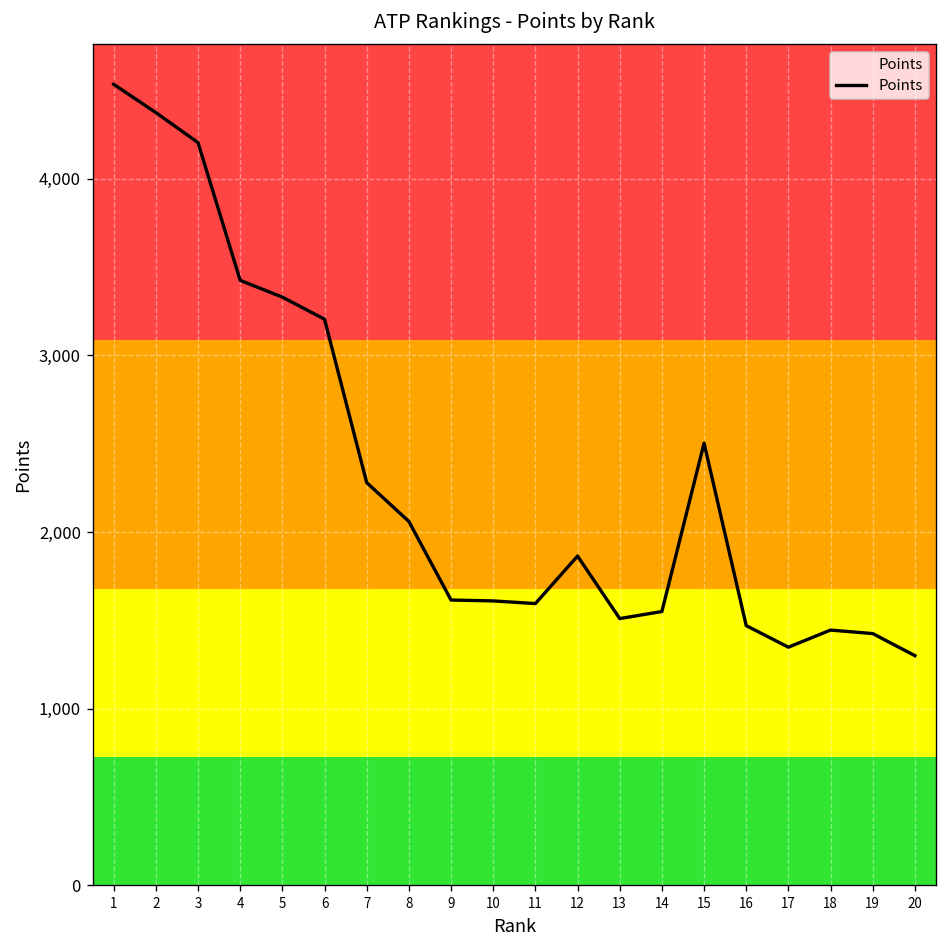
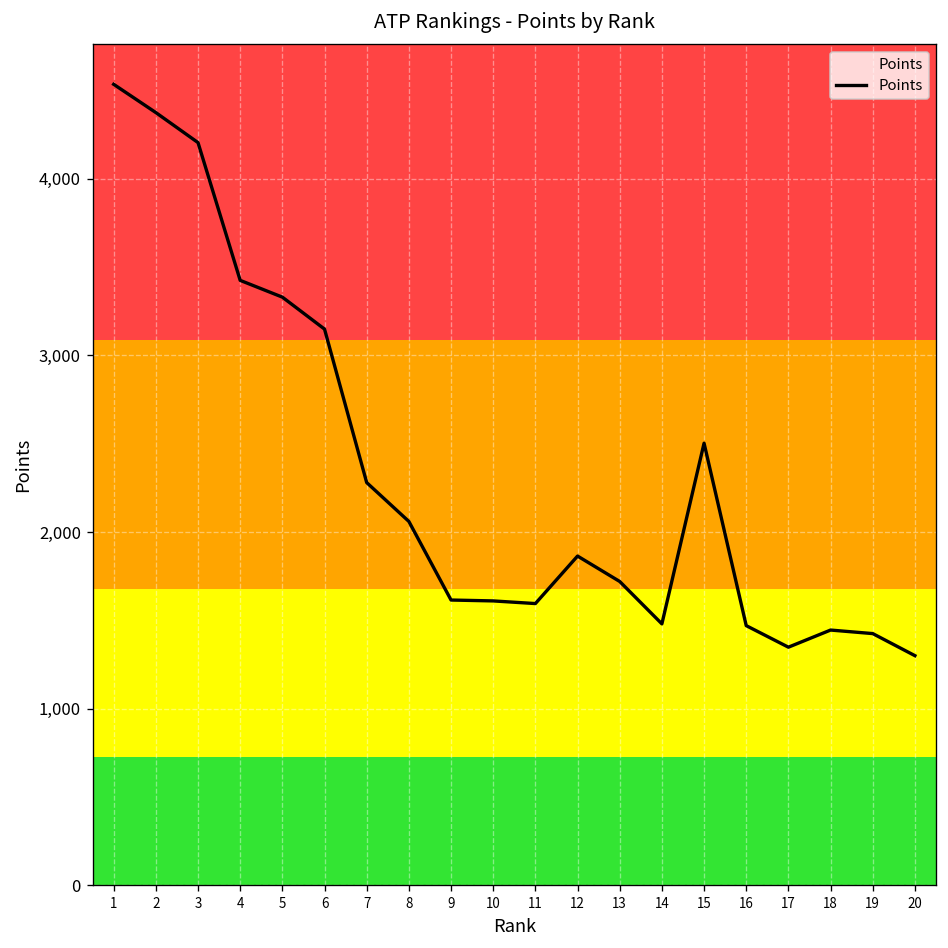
  {
    "1": "4,540",
    "2": "4,380",
    "3": "4,210",
    "4": "3,430",
    "5": "3,330",
-   "6": "3,210",
+   "6": "3,150",
    "7": "2,280",
    "8": "2,060",
    "9": "1,620",
    "10": "1,610",
    "11": "1,600",
    "12": "1,860",
-   "13": "1,510",
-   "14": "1,550",
+   "13": "1,720",
+   "14": "1,480",
    "15": "2,500",
    "16": "1,470",
    "17": "1,350",
    "18": "1,450",
    "19": "1,430",
    "20": "1,300"
  }
